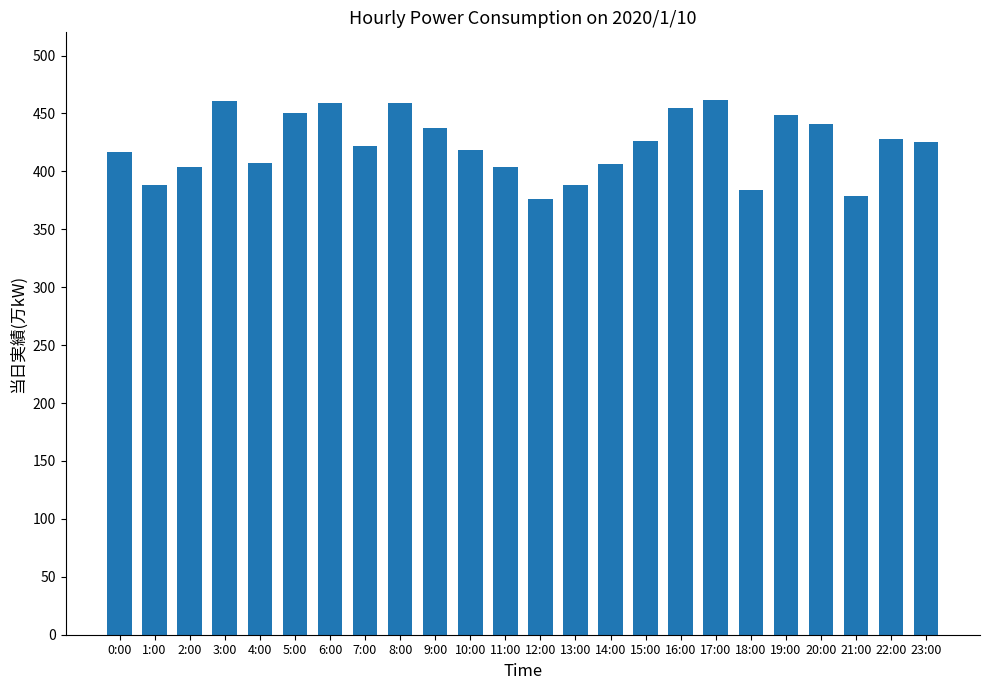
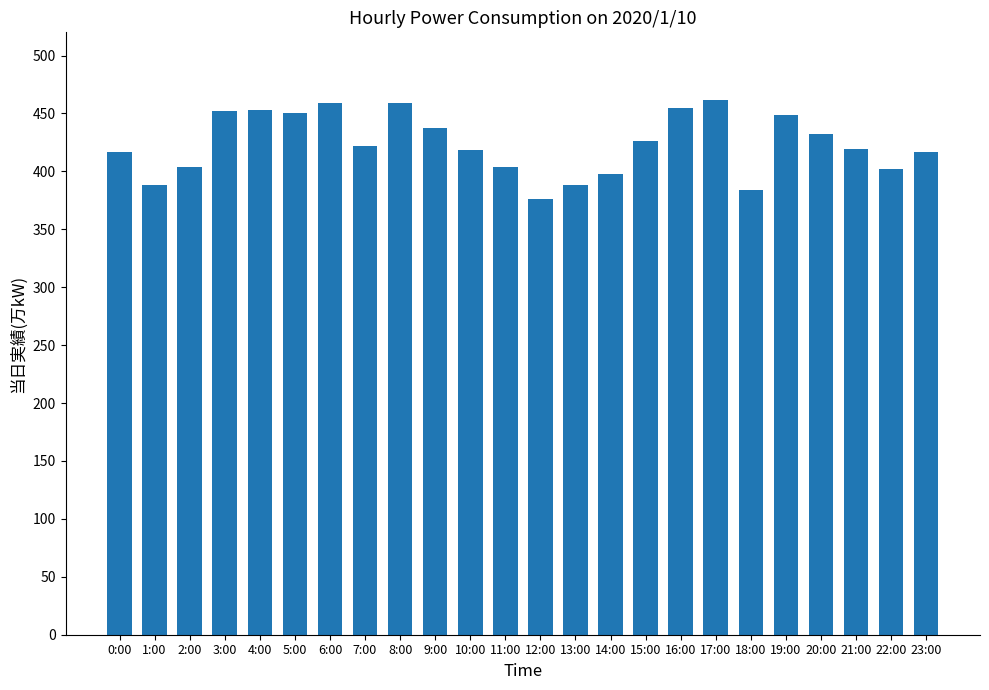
  {
    "0:00": 417,
    "1:00": 388,
    "2:00": 404,
-   "3:00": 461,
-   "4:00": 407,
+   "3:00": 452,
+   "4:00": 453,
    "5:00": 450,
    "6:00": 459,
    "7:00": 422,
    "8:00": 459,
    "9:00": 437,
    "10:00": 418,
    "11:00": 404,
    "12:00": 376,
    "13:00": 388,
-   "14:00": 406,
+   "14:00": 398,
    "15:00": 426,
    "16:00": 455,
    "17:00": 462,
    "18:00": 384,
    "19:00": 449,
-   "20:00": 441,
-   "21:00": 379,
-   "22:00": 428,
-   "23:00": 425
+   "20:00": 432,
+   "21:00": 419,
+   "22:00": 402,
+   "23:00": 417
  }
